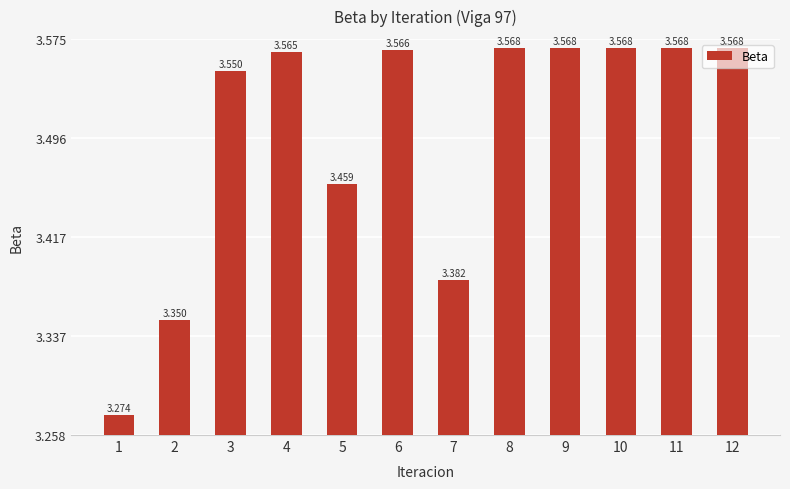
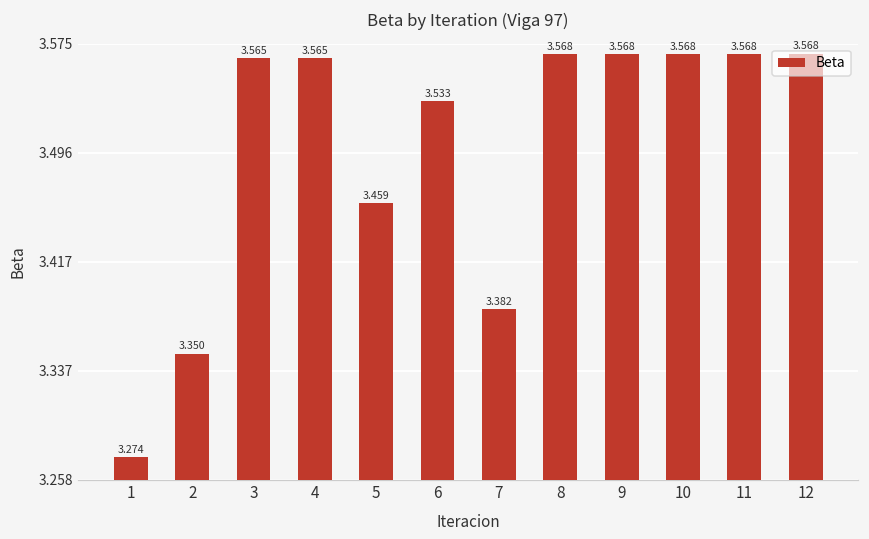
  {
    "1": 3.274,
    "2": 3.350,
-   "3": 3.550,
+   "3": 3.565,
    "4": 3.565,
    "5": 3.459,
-   "6": 3.566,
+   "6": 3.533,
    "7": 3.382,
    "8": 3.568,
    "9": 3.568,
    "10": 3.568,
    "11": 3.568
  }
